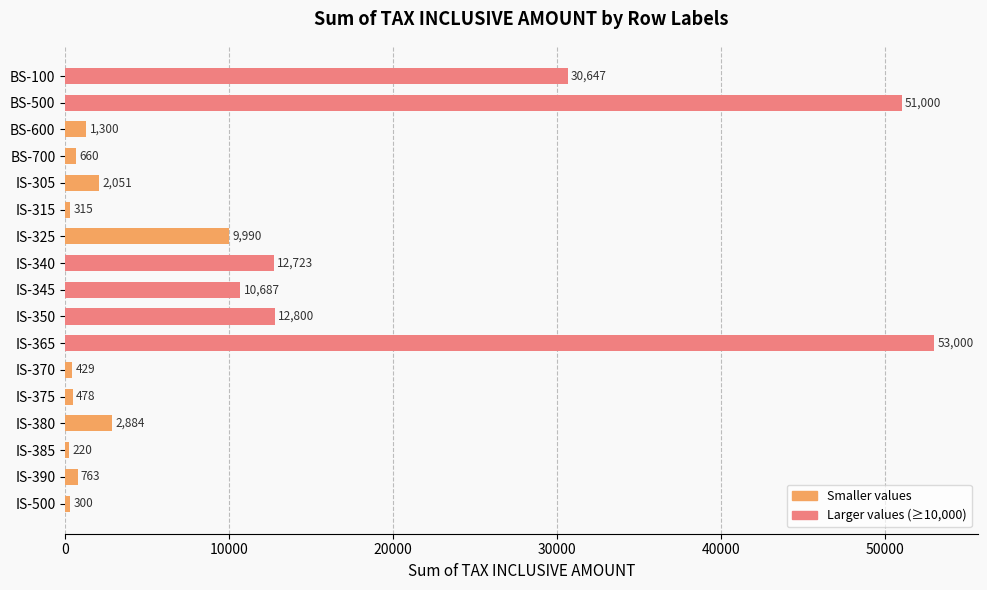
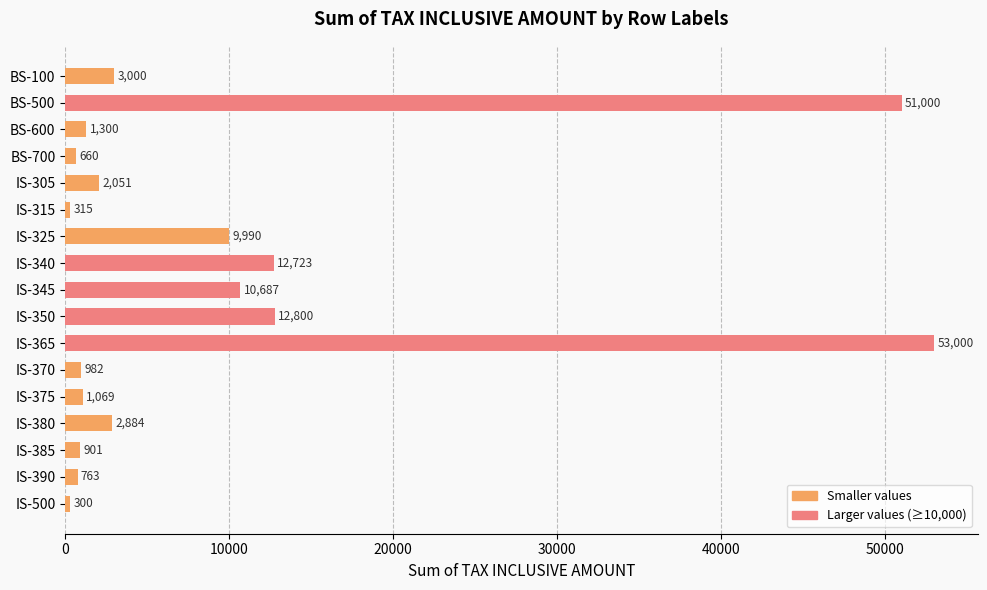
  {
-   "BS-100": "30,647",
+   "BS-100": "3,000",
    "BS-500": "51,000",
    "BS-600": "1,300",
    "BS-700": "660",
    "IS-305": "2,051",
    "IS-315": "315",
    "IS-325": "9,990",
    "IS-340": "12,723",
    "IS-345": "10,687",
    "IS-350": "12,800",
    "IS-365": "53,000",
-   "IS-370": "429",
-   "IS-375": "478",
+   "IS-370": "982",
+   "IS-375": "1,069",
    "IS-380": "2,884",
-   "IS-385": "220",
+   "IS-385": "901",
    "IS-390": "763",
    "IS-500": "300"
  }
